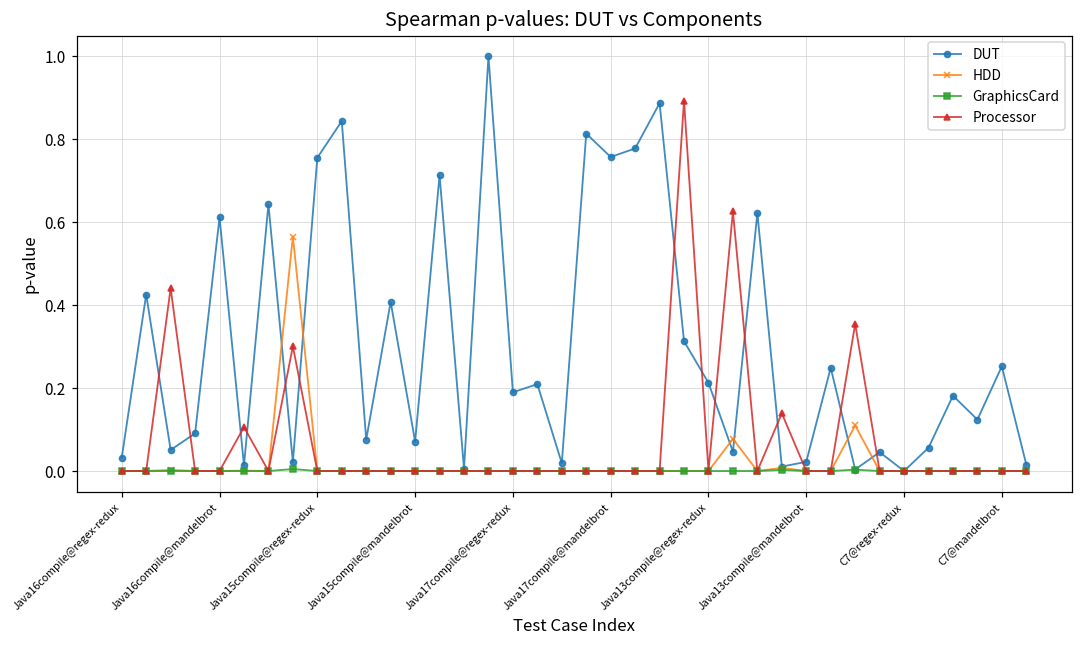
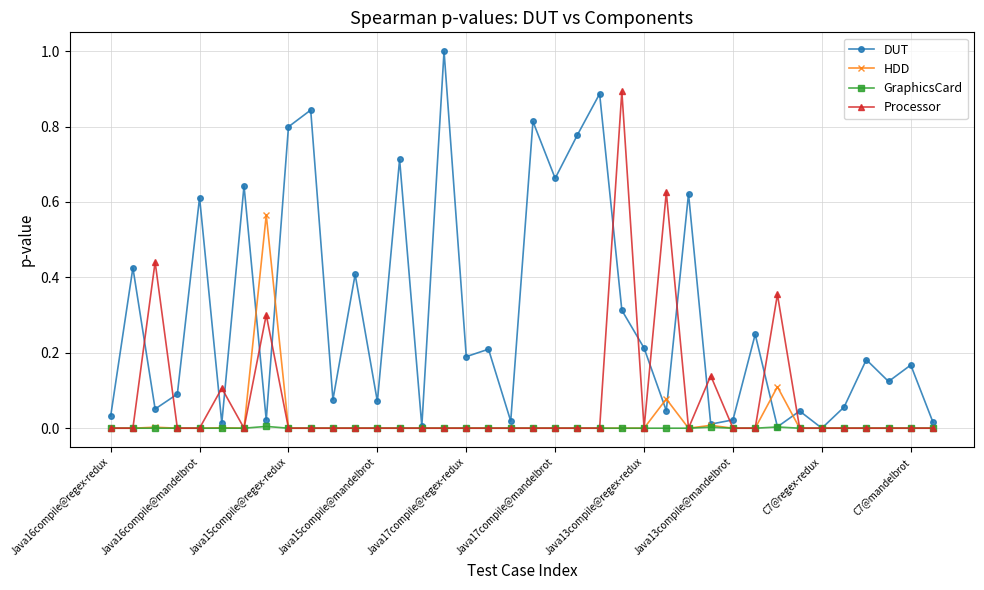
  {
    "DUT": {
      "Java16compile@regex-redux": 0.03,
      "Java16compile@mandelbrot": 0.61,
-     "Java15compile@regex-redux": 0.76,
+     "Java15compile@regex-redux": 0.80,
      "Java15compile@mandelbrot": 0.07,
      "Java17compile@regex-redux": 0.19,
-     "Java17compile@mandelbrot": 0.76,
+     "Java17compile@mandelbrot": 0.66,
      "Java13compile@regex-redux": 0.21,
      "Java13compile@mandelbrot": 0.02,
-     "C7@mandelbrot": 0.25
+     "C7@mandelbrot": 0.17
    }
  }
